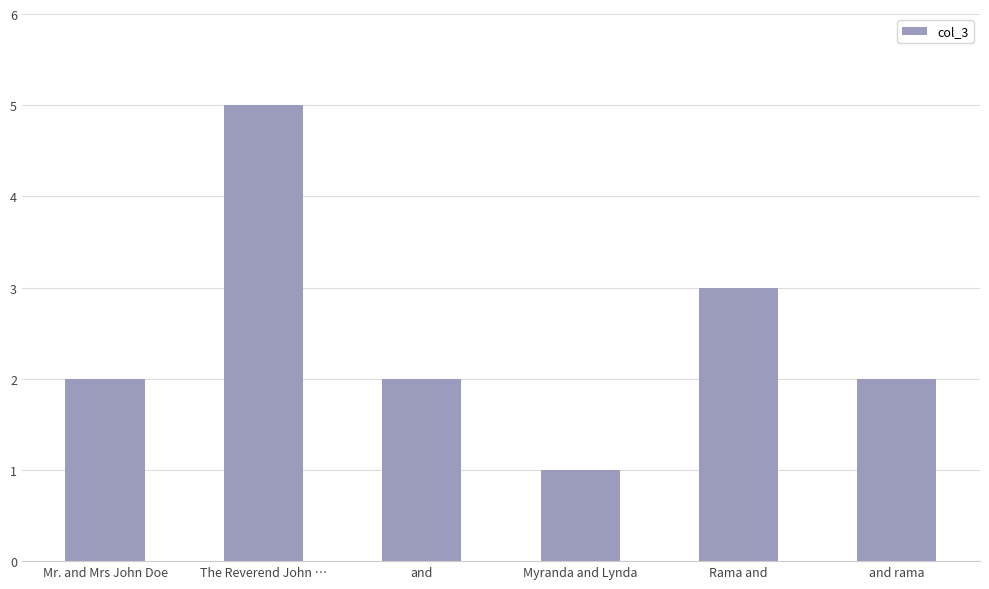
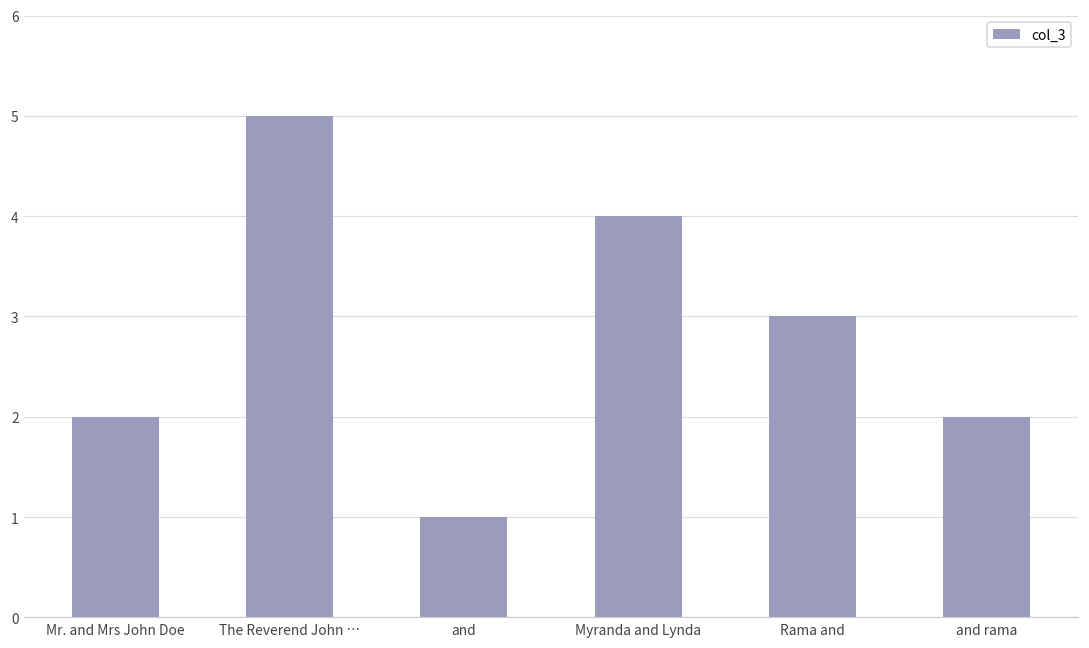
  {
    "Mr. and Mrs John Doe": 2,
    "The Reverend John …": 5,
-   "and": 2,
-   "Myranda and Lynda": 1,
+   "and": 1,
+   "Myranda and Lynda": 4,
    "Rama and": 3,
    "and rama": 2
  }
